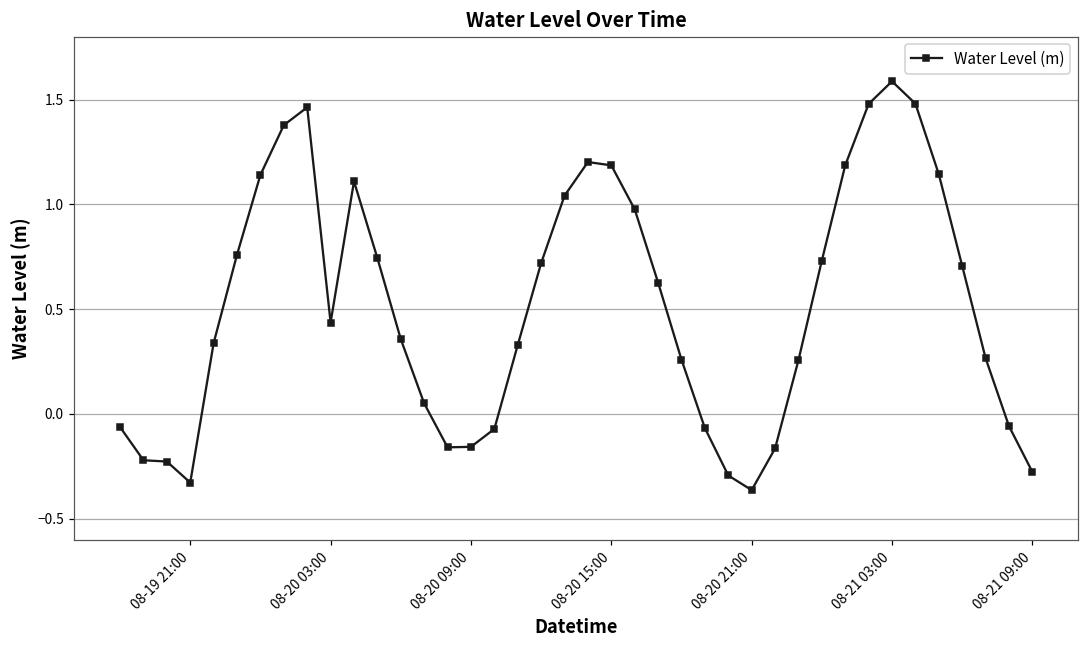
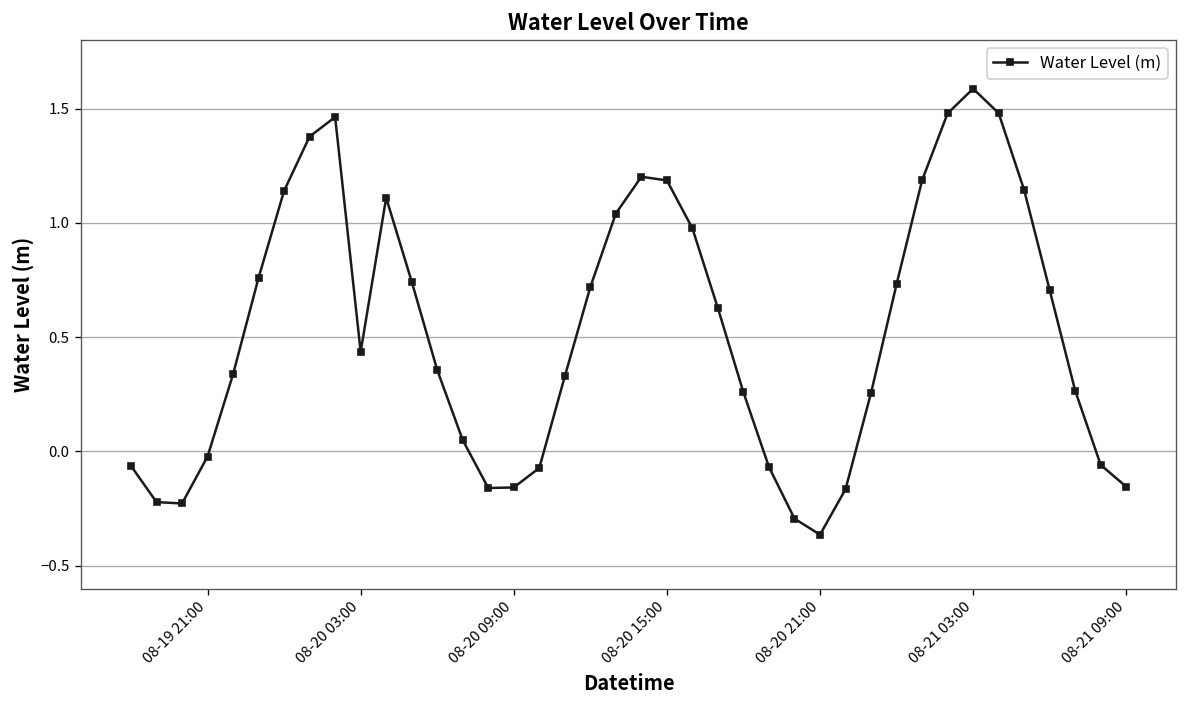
  {
-   "08-19 21:00": -0.33,
+   "08-19 21:00": -0.02,
    "08-20 03:00": 0.44,
    "08-20 09:00": -0.16,
    "08-20 15:00": 1.19,
    "08-20 21:00": -0.36,
    "08-21 03:00": 1.59,
-   "08-21 09:00": -0.28
+   "08-21 09:00": -0.15
  }
